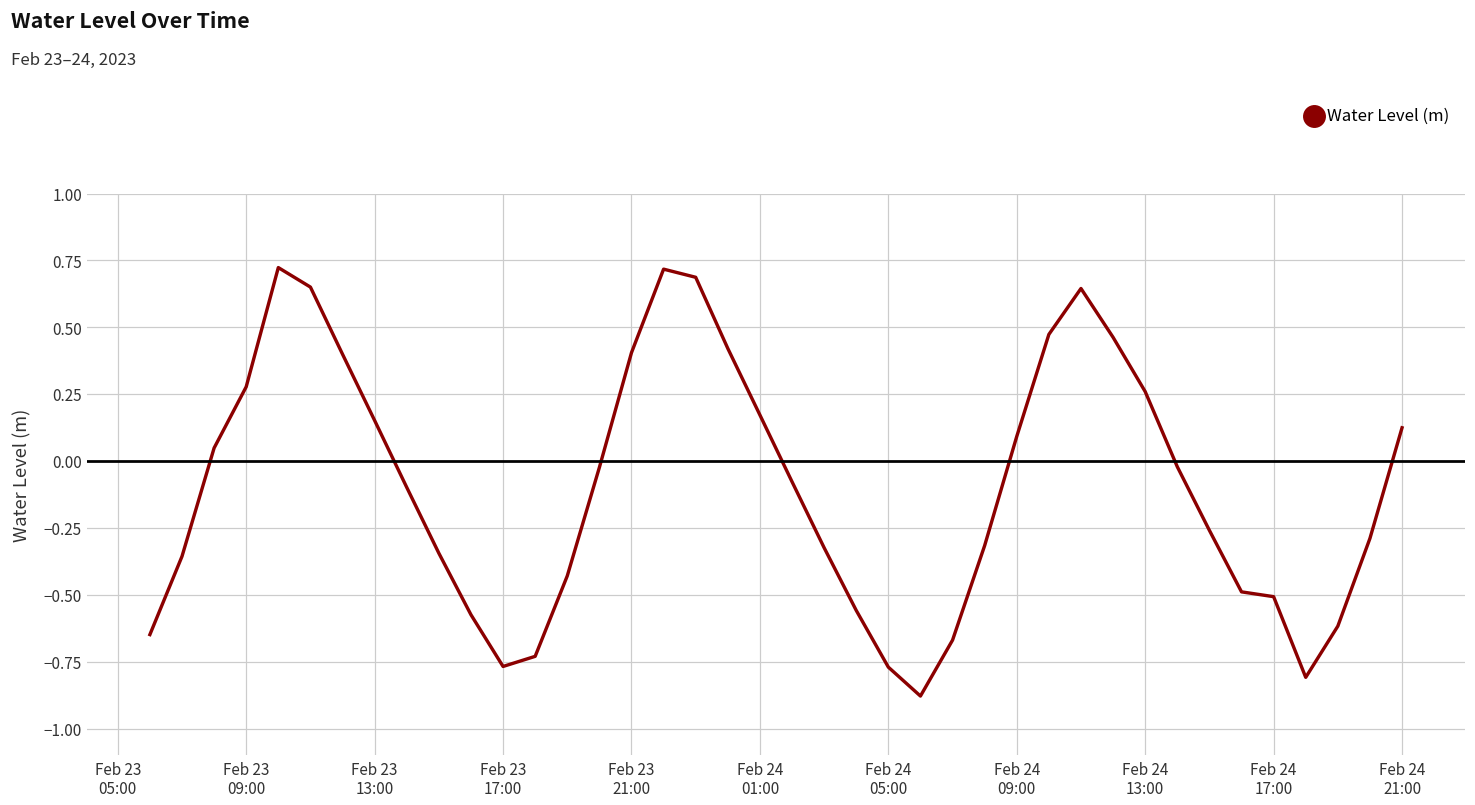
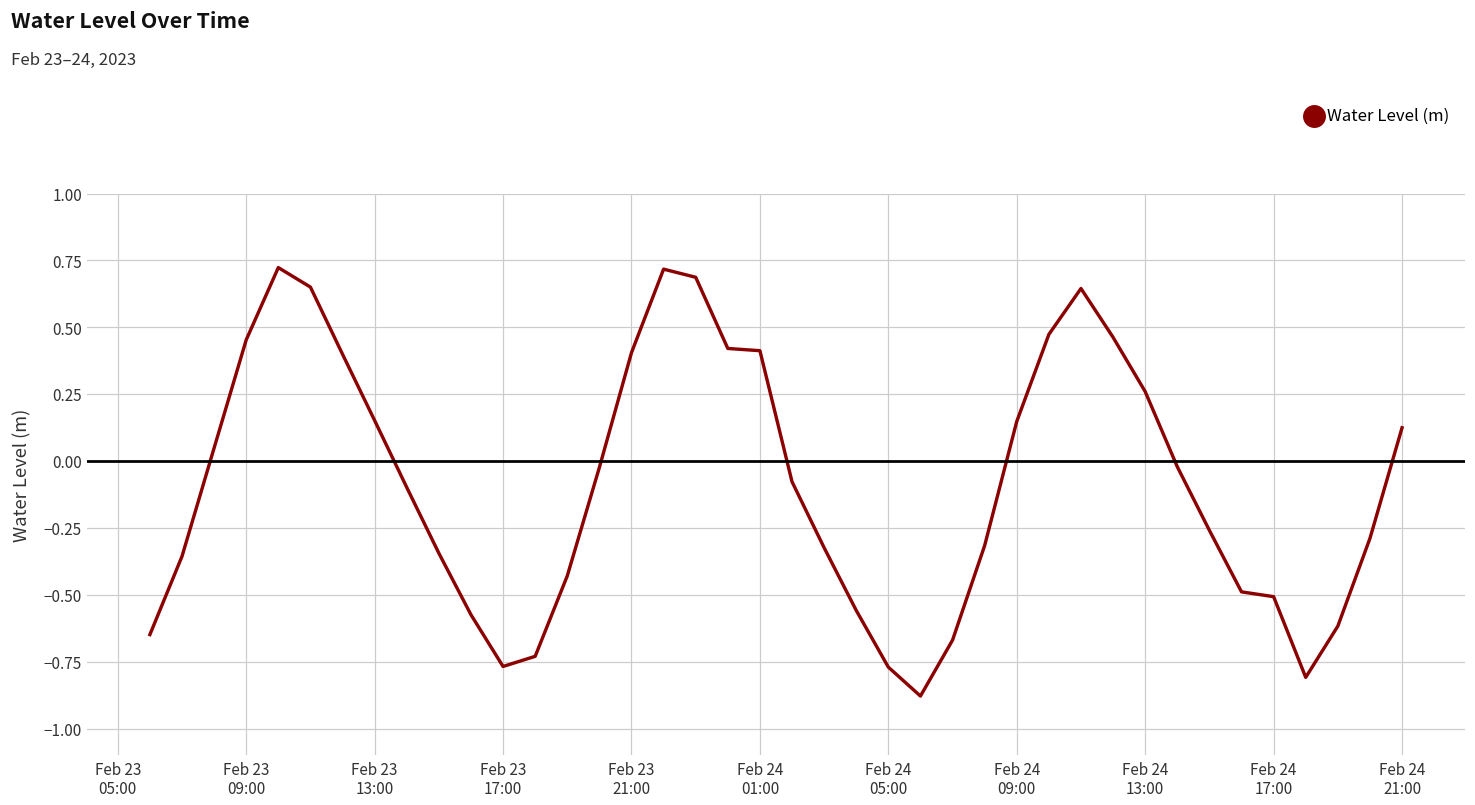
  {
-   "Feb 23 09:00": 0.28,
+   "Feb 23 09:00": 0.45,
    "Feb 23 13:00": 0.15,
    "Feb 23 17:00": -0.77,
    "Feb 23 21:00": 0.41,
-   "Feb 24 01:00": 0.17,
+   "Feb 24 01:00": 0.41,
    "Feb 24 05:00": -0.77,
-   "Feb 24 09:00": 0.09,
+   "Feb 24 09:00": 0.15,
    "Feb 24 13:00": 0.26,
    "Feb 24 17:00": -0.51,
    "Feb 24 21:00": 0.12
  }
